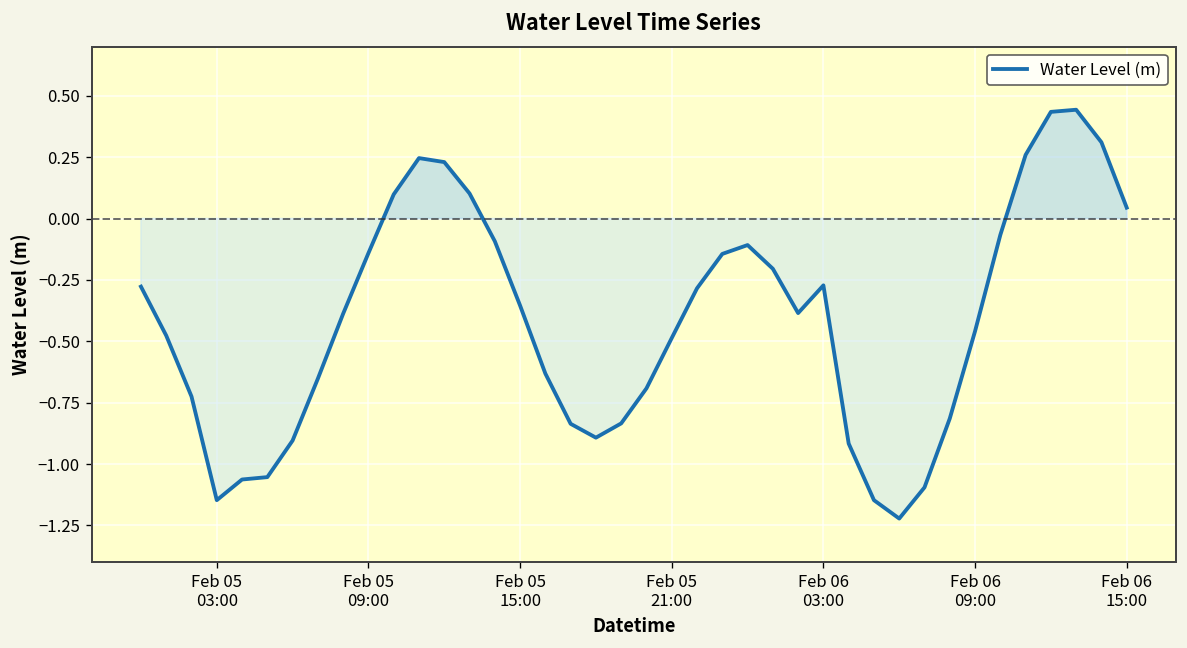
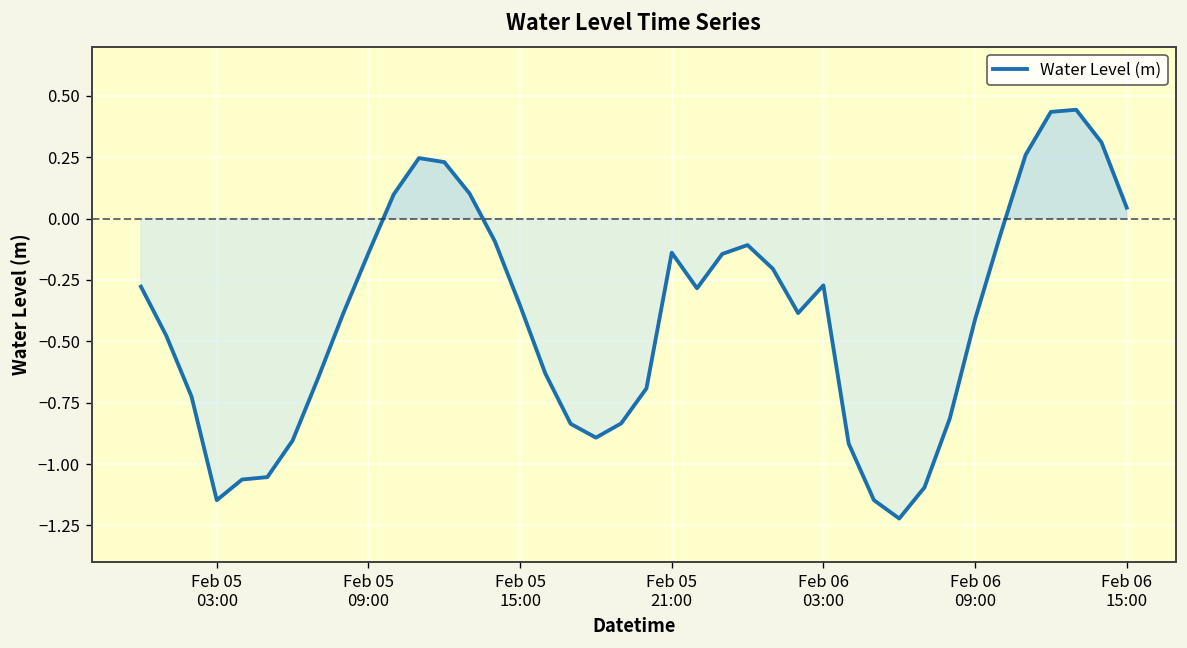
  {
    "Feb 05 03:00": -1.15,
    "Feb 05 09:00": -0.14,
    "Feb 05 15:00": -0.35,
-   "Feb 05 21:00": -0.49,
+   "Feb 05 21:00": -0.14,
    "Feb 06 03:00": -0.27,
-   "Feb 06 09:00": -0.46,
+   "Feb 06 09:00": -0.41,
    "Feb 06 15:00": 0.04
  }
